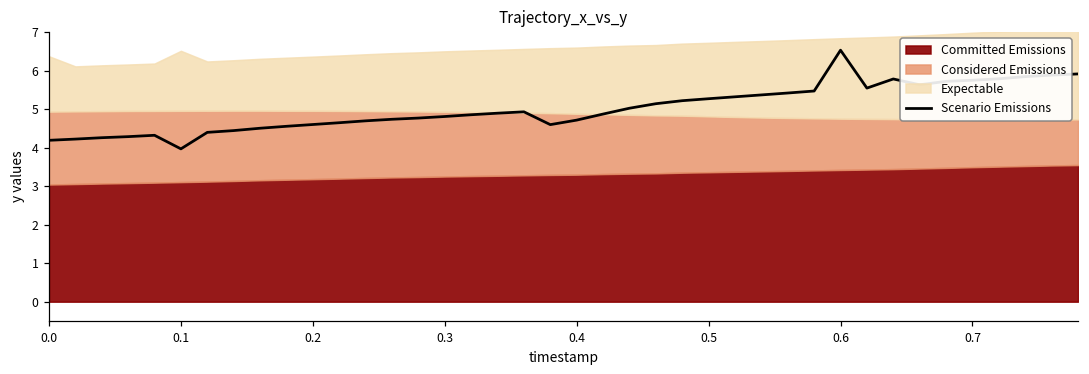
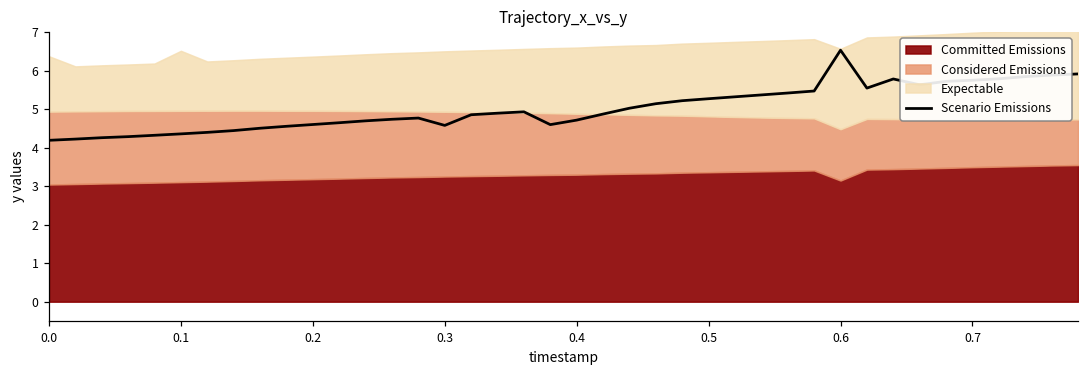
  {
    "Scenario Emissions": {
      "0.0": 4.2,
-     "0.1": 4.0,
+     "0.1": 4.4,
      "0.2": 4.6,
-     "0.3": 4.8,
+     "0.3": 4.6,
      "0.4": 4.7,
      "0.5": 5.3
    },
    "Committed Emissions": {
      "0.0": 3.0,
      "0.1": 3.1,
      "0.2": 3.2,
      "0.3": 3.3,
      "0.4": 3.3,
      "0.5": 3.4,
-     "0.6": 3.4,
+     "0.6": 3.1,
      "0.7": 3.5
    },
    "Considered Emissions": {
      "0.0": 1.9,
      "0.1": 1.9,
      "0.2": 1.8,
      "0.3": 1.7,
      "0.4": 1.6,
      "0.5": 1.5,
      "0.6": 1.3,
      "0.7": 1.2
    },
    "Expectable": {
      "0.0": 1.4,
      "0.1": 1.6,
      "0.2": 1.4,
      "0.3": 1.6,
      "0.4": 1.7,
      "0.5": 1.9,
      "0.7": 2.3
    }
  }
